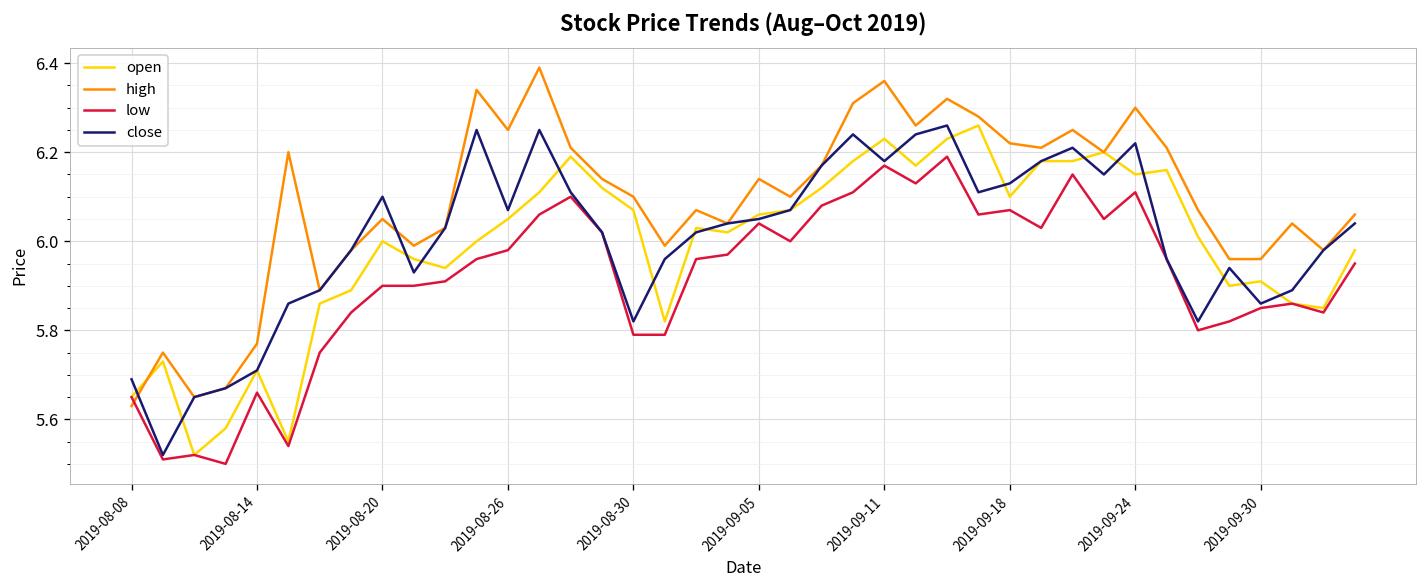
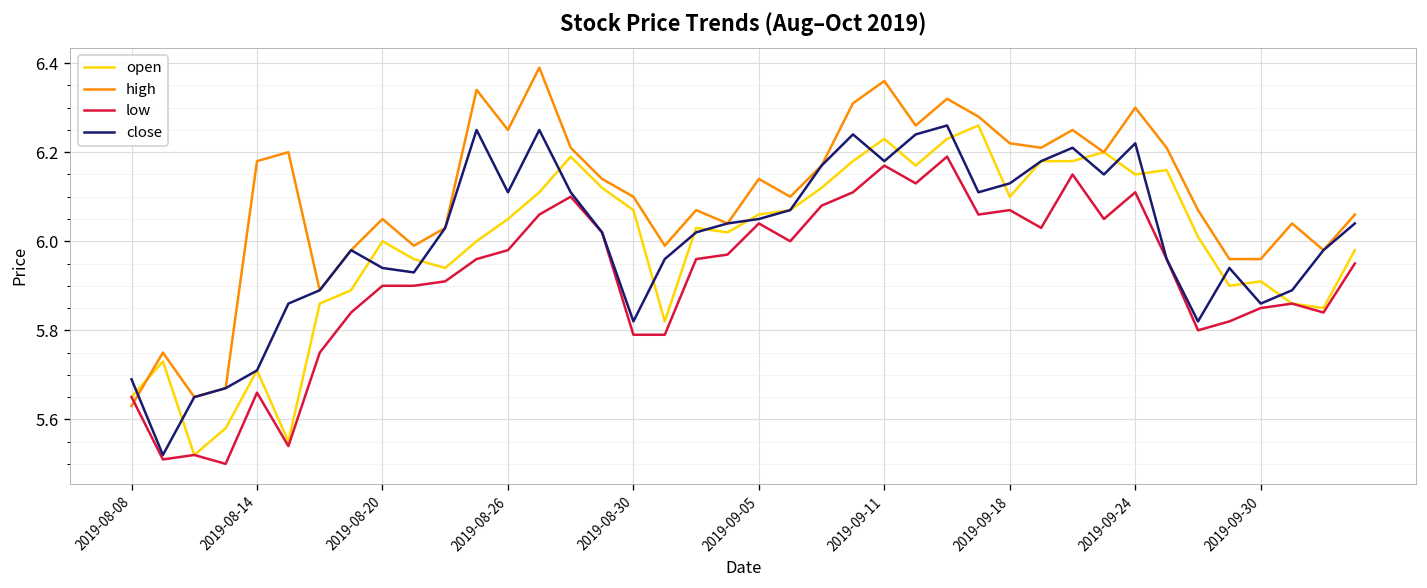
  {
    "open": {
      "2019-08-20": 6.00,
      "2019-08-26": 6.05,
      "2019-08-30": 6.07,
      "2019-09-05": 6.06,
      "2019-09-11": 6.23,
      "2019-09-18": 6.10,
      "2019-09-24": 6.15,
      "2019-09-30": 5.91
    },
    "high": {
      "2019-08-08": 5.63,
-     "2019-08-14": 5.77,
+     "2019-08-14": 6.18,
      "2019-08-20": 6.05,
      "2019-08-26": 6.25,
      "2019-08-30": 6.10,
      "2019-09-05": 6.14,
      "2019-09-11": 6.36,
      "2019-09-18": 6.22,
      "2019-09-24": 6.30,
      "2019-09-30": 5.96
    },
    "low": {
      "2019-08-14": 5.66,
      "2019-08-20": 5.90,
      "2019-08-26": 5.98,
      "2019-08-30": 5.79,
      "2019-09-05": 6.04,
      "2019-09-11": 6.17,
      "2019-09-18": 6.07,
      "2019-09-24": 6.11,
      "2019-09-30": 5.85
    },
    "close": {
      "2019-08-08": 5.69,
-     "2019-08-20": 6.10,
-     "2019-08-26": 6.07,
+     "2019-08-20": 5.94,
+     "2019-08-26": 6.11,
      "2019-08-30": 5.82,
      "2019-09-05": 6.05,
      "2019-09-11": 6.18,
      "2019-09-18": 6.13,
      "2019-09-24": 6.22,
      "2019-09-30": 5.86
    }
  }
